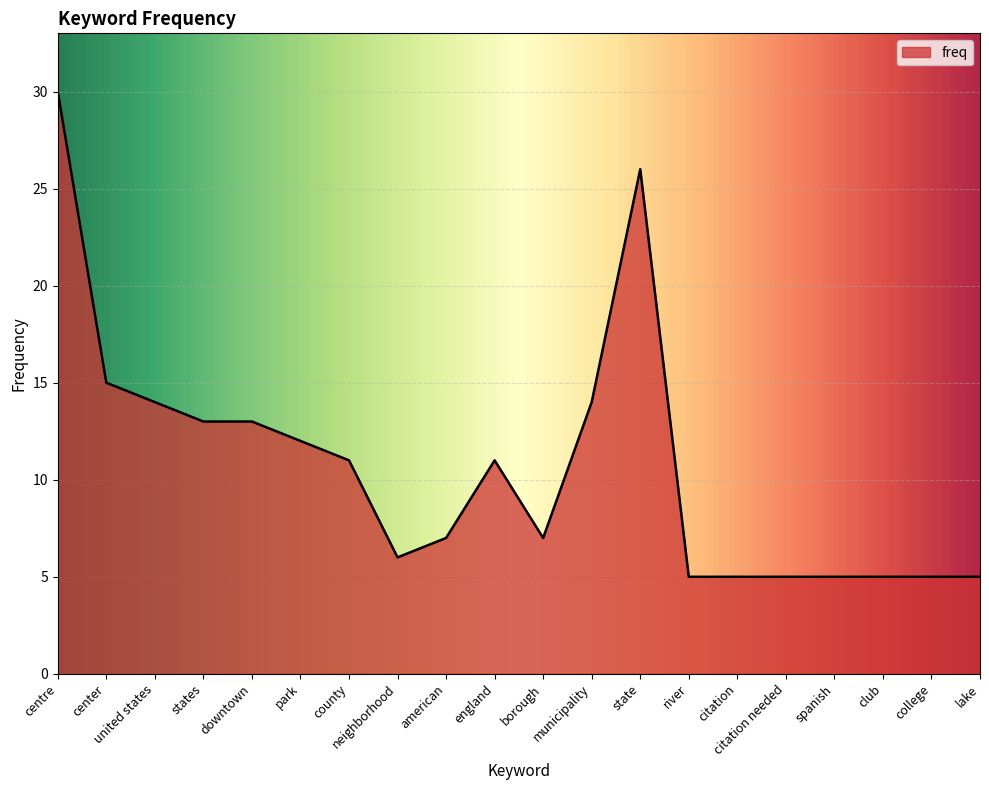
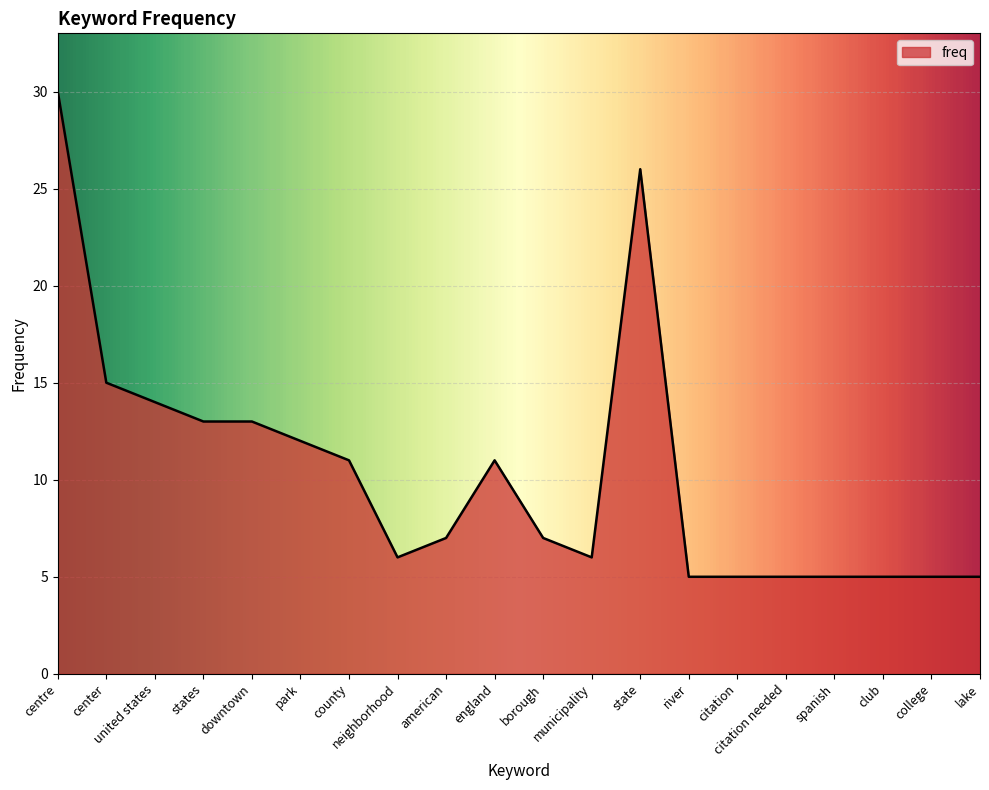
  {
    "centre": 30,
    "center": 15,
    "united states": 14,
    "states": 13,
    "downtown": 13,
    "park": 12,
    "county": 11,
    "neighborhood": 6,
    "american": 7,
    "england": 11,
    "borough": 7,
-   "municipality": 14,
+   "municipality": 6,
    "state": 26,
    "river": 5,
    "citation": 5,
    "citation needed": 5,
    "spanish": 5,
    "club": 5,
    "college": 5,
    "lake": 5
  }
